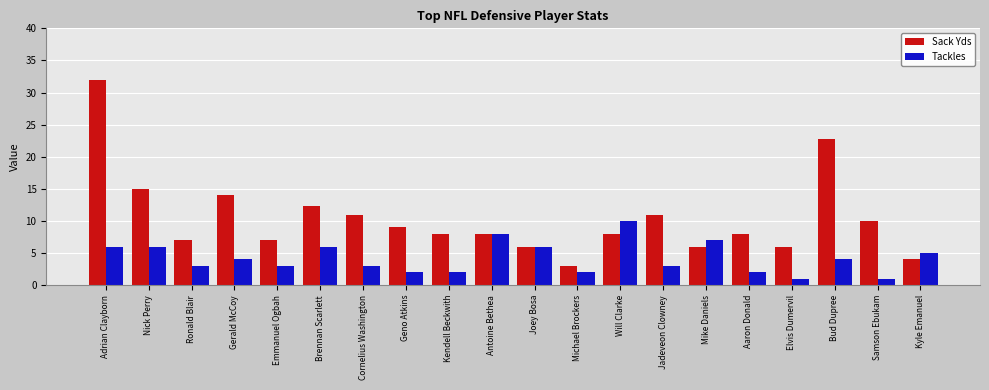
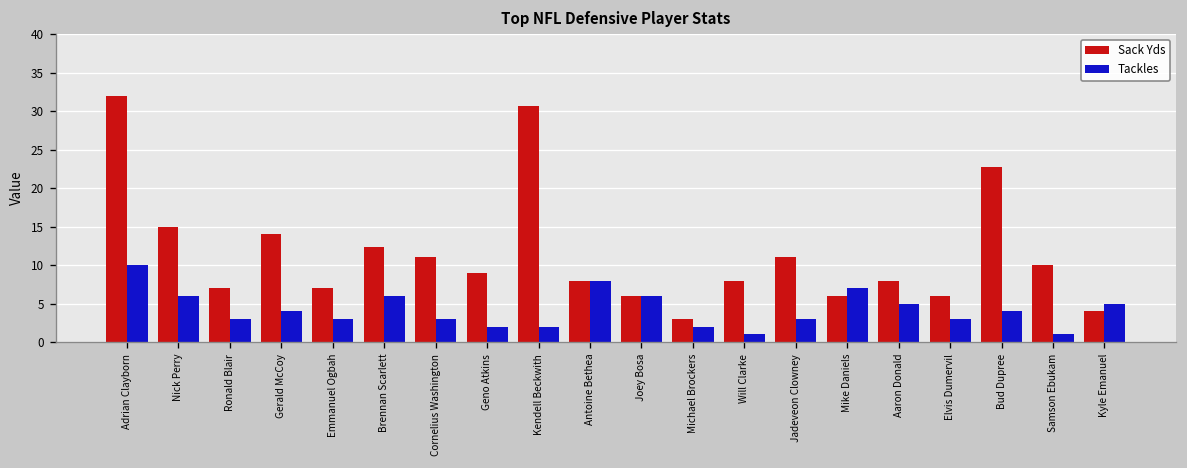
  {
    "Sack Yds": {
      "Adrian Clayborn": 32,
      "Nick Perry": 15,
      "Ronald Blair": 7,
      "Gerald McCoy": 14,
      "Emmanuel Ogbah": 7,
      "Brennan Scarlett": 12,
      "Cornelius Washington": 11,
      "Geno Atkins": 9,
-     "Kendell Beckwith": 8,
+     "Kendell Beckwith": 31,
      "Antoine Bethea": 8,
      "Joey Bosa": 6,
      "Michael Brockers": 3,
      "Will Clarke": 8,
      "Jadeveon Clowney": 11,
      "Mike Daniels": 6,
      "Aaron Donald": 8,
      "Elvis Dumervil": 6,
      "Bud Dupree": 23,
      "Samson Ebukam": 10,
      "Kyle Emanuel": 4
    },
    "Tackles": {
-     "Adrian Clayborn": 6,
+     "Adrian Clayborn": 10,
      "Nick Perry": 6,
      "Ronald Blair": 3,
      "Gerald McCoy": 4,
      "Emmanuel Ogbah": 3,
      "Brennan Scarlett": 6,
      "Cornelius Washington": 3,
      "Geno Atkins": 2,
      "Kendell Beckwith": 2,
      "Antoine Bethea": 8,
      "Joey Bosa": 6,
      "Michael Brockers": 2,
-     "Will Clarke": 10,
+     "Will Clarke": 1,
      "Jadeveon Clowney": 3,
      "Mike Daniels": 7,
-     "Aaron Donald": 2,
-     "Elvis Dumervil": 1,
+     "Aaron Donald": 5,
+     "Elvis Dumervil": 3,
      "Bud Dupree": 4,
      "Samson Ebukam": 1,
      "Kyle Emanuel": 5
    }
  }
